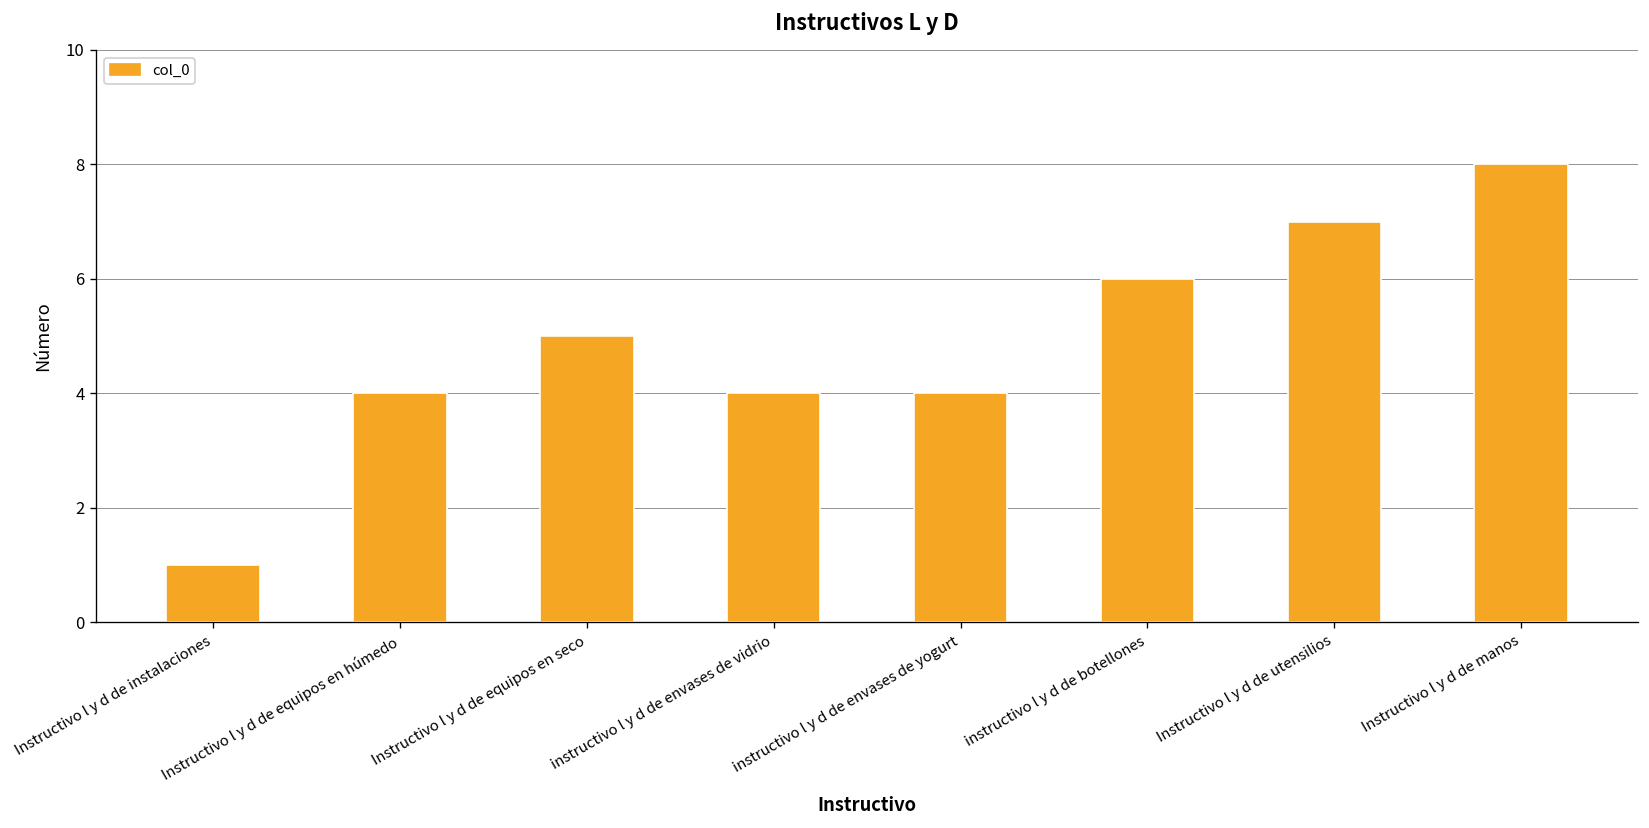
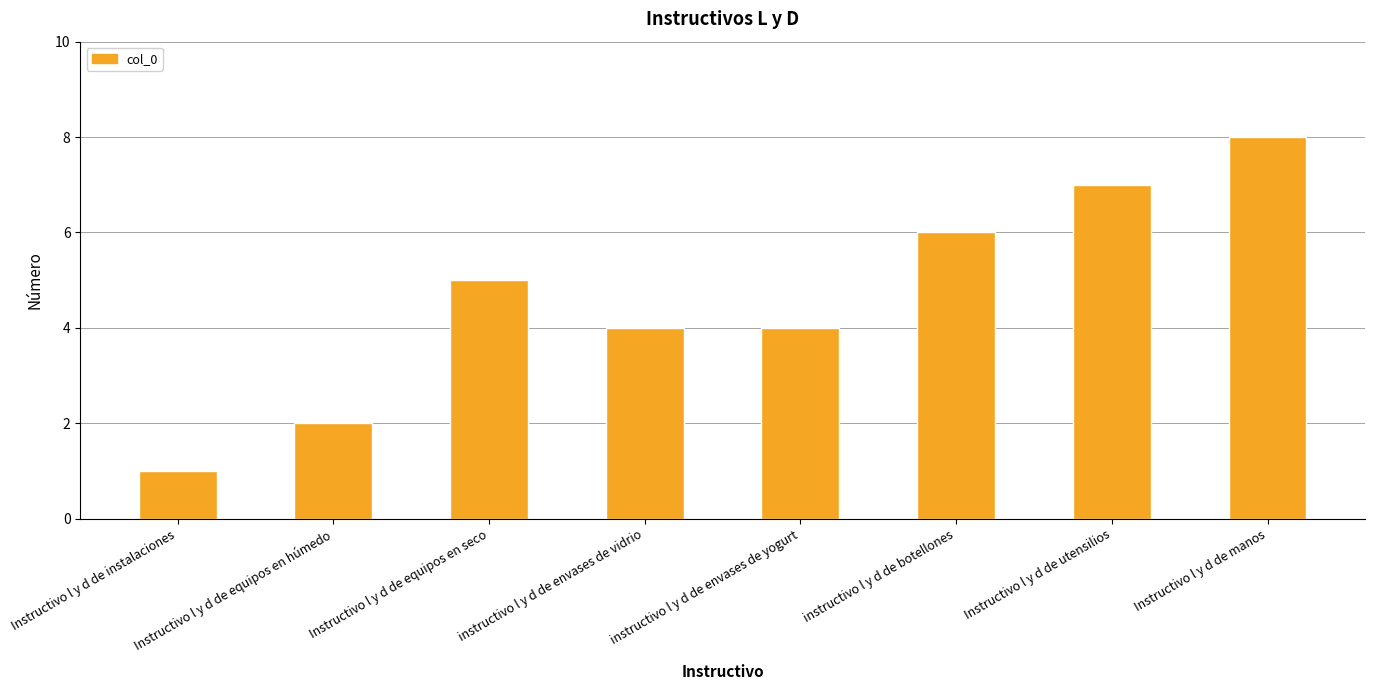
  {
    "Instructivo l y d de instalaciones": 1,
-   "Instructivo l y d de equipos en húmedo": 4,
+   "Instructivo l y d de equipos en húmedo": 2,
    "Instructivo l y d de equipos en seco": 5,
    "instructivo l y d de envases de vidrio": 4,
    "instructivo l y d de envases de yogurt": 4,
    "instructivo l y d de botellones": 6,
    "Instructivo l y d de utensilios": 7,
    "Instructivo l y d de manos": 8
  }
